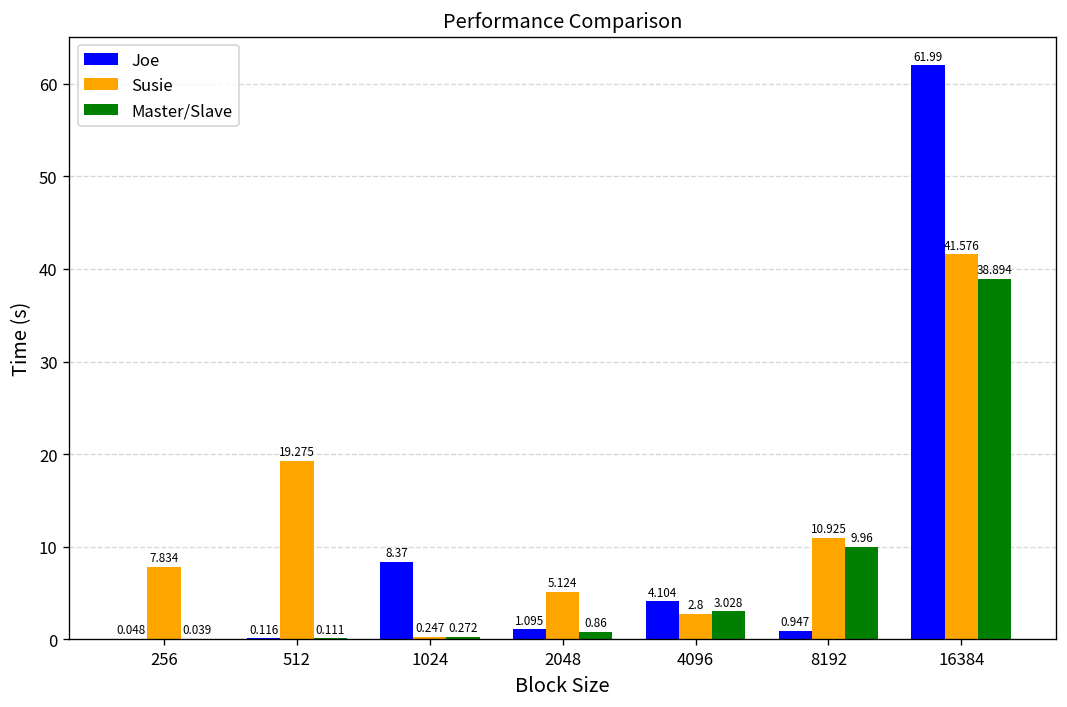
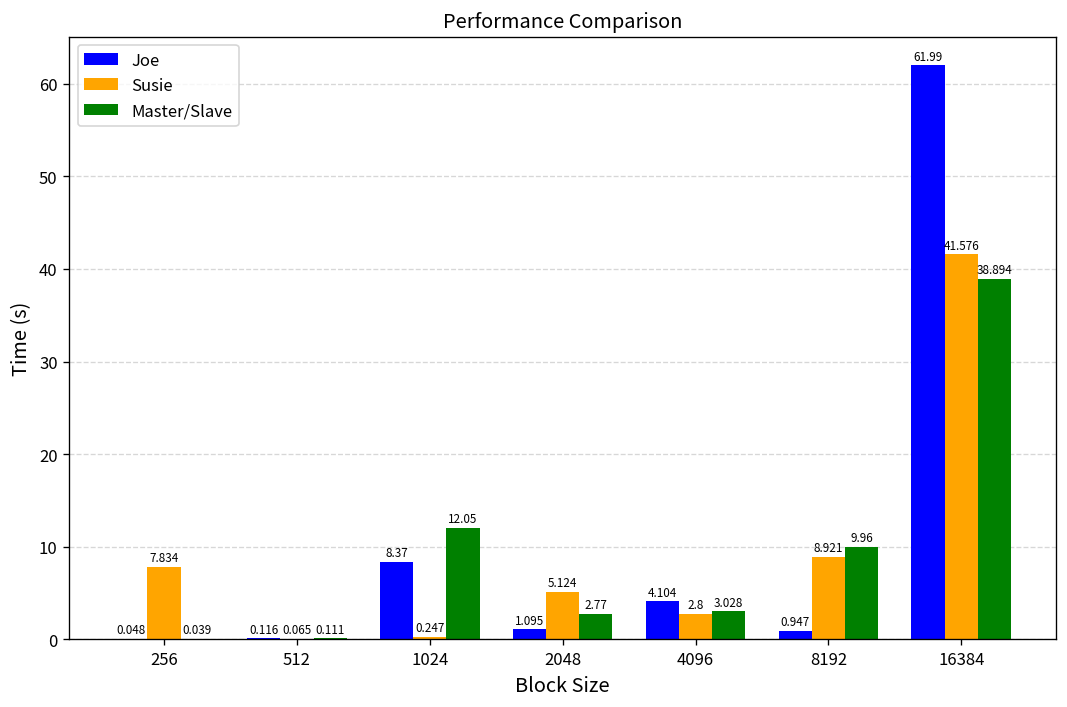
  {
    "Joe": {
      "256": 0.048,
      "512": 0.116,
      "1024": 8.37,
      "2048": 1.095,
      "4096": 4.104,
      "8192": 0.947,
      "16384": 61.99
    },
    "Susie": {
      "256": 7.834,
-     "512": 19.275,
+     "512": 0.065,
      "1024": 0.247,
      "2048": 5.124,
      "4096": 2.8,
-     "8192": 10.925,
+     "8192": 8.921,
      "16384": 41.576
    },
    "Master/Slave": {
      "256": 0.039,
      "512": 0.111,
-     "1024": 0.272,
-     "2048": 0.86,
+     "1024": 12.05,
+     "2048": 2.77,
      "4096": 3.028,
      "8192": 9.96,
      "16384": 38.894
    }
  }
